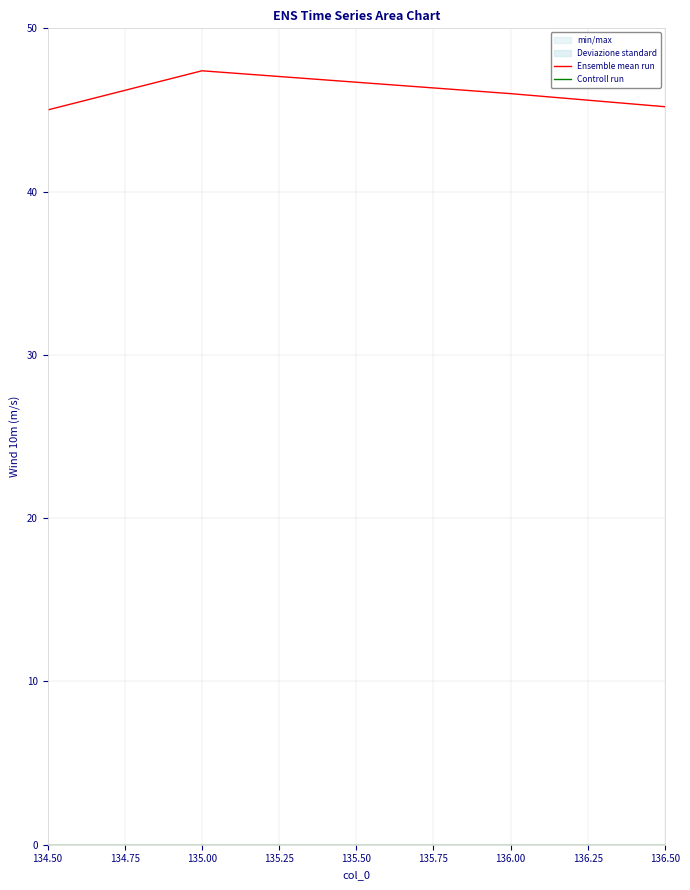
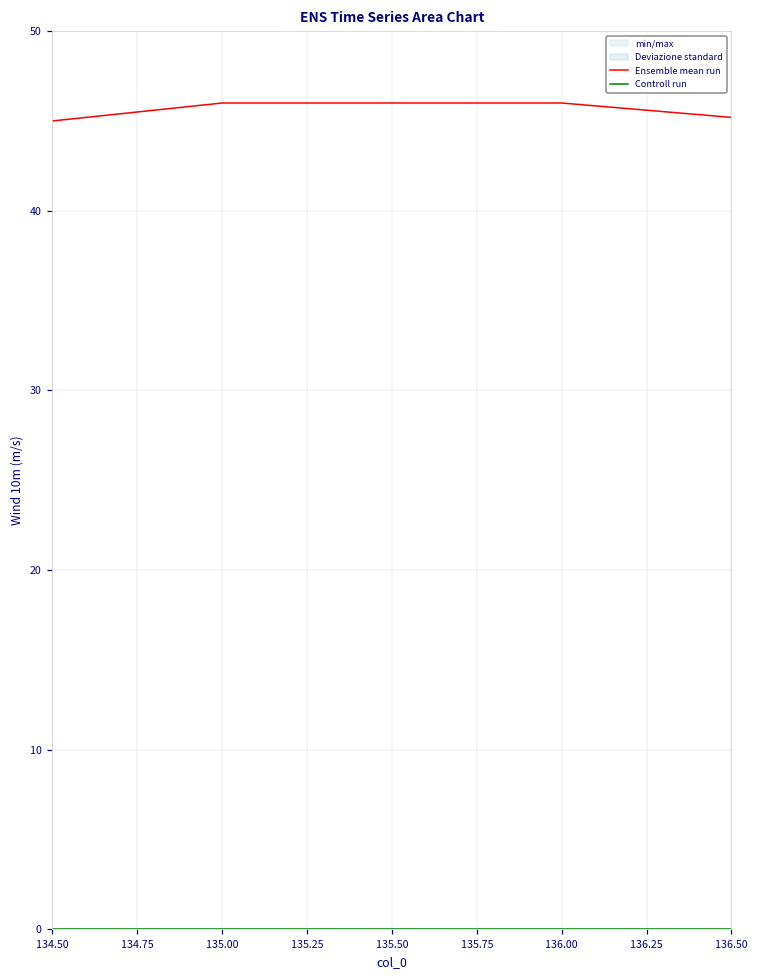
  {
    "Ensemble mean run": {
      "134.50": 45.0,
-     "135.00": 47.4,
+     "135.00": 46.0,
      "136.00": 46.0,
      "136.50": 45.2
    },
    "Controll run": {
      "134.50": 0.0,
      "135.00": 0.0,
      "136.00": 0.0,
      "136.50": 0.0
    }
  }
